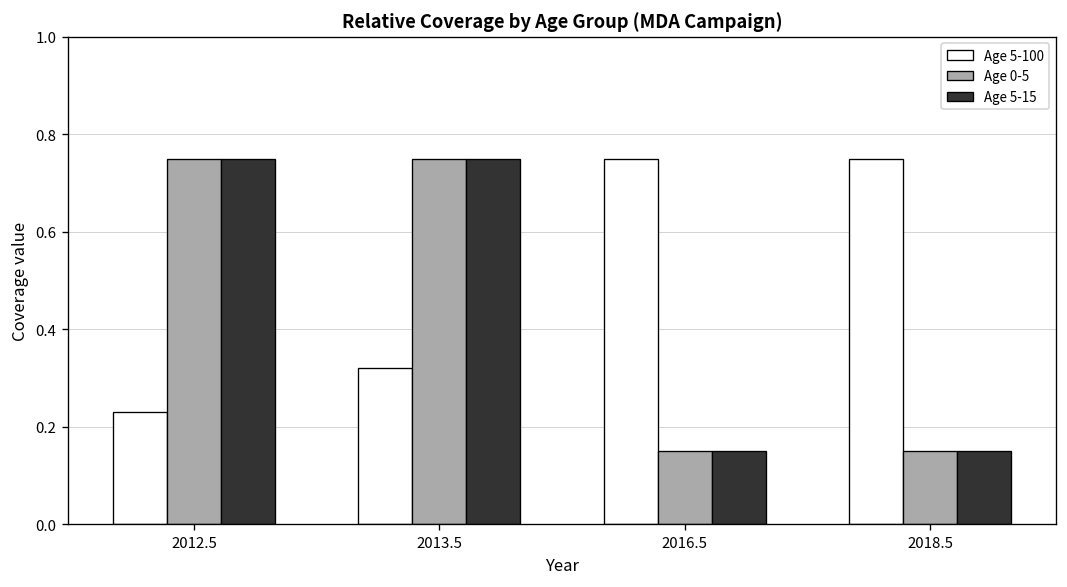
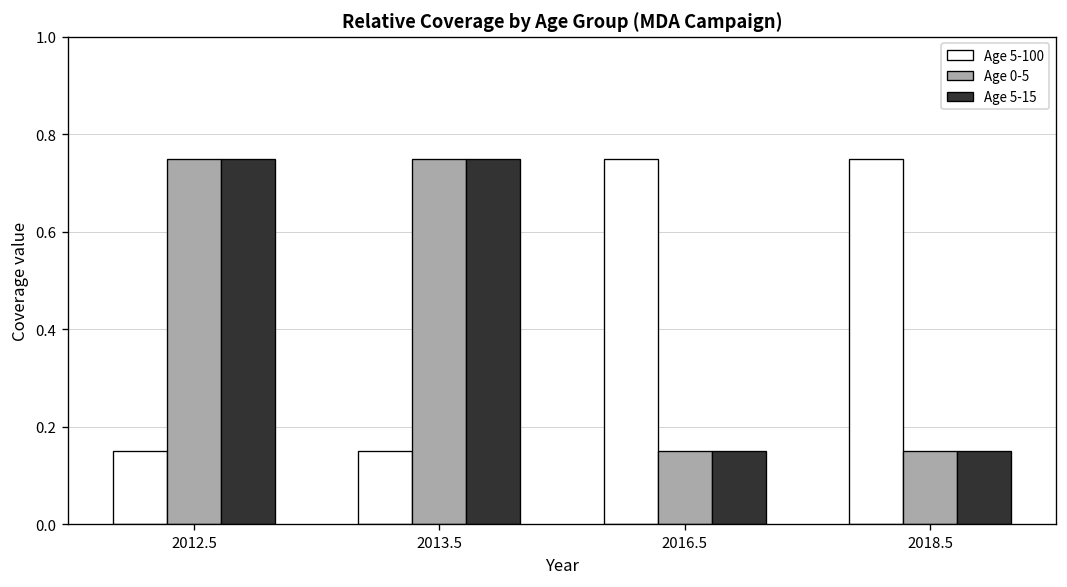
  {
    "Age 5-100": {
-     "2012.5": 0.23,
-     "2013.5": 0.32,
+     "2012.5": 0.15,
+     "2013.5": 0.15,
      "2016.5": 0.75,
      "2018.5": 0.75
    },
    "Age 0-5": {
      "2012.5": 0.75,
      "2013.5": 0.75,
      "2016.5": 0.15,
      "2018.5": 0.15
    },
    "Age 5-15": {
      "2012.5": 0.75,
      "2013.5": 0.75,
      "2016.5": 0.15,
      "2018.5": 0.15
    }
  }
